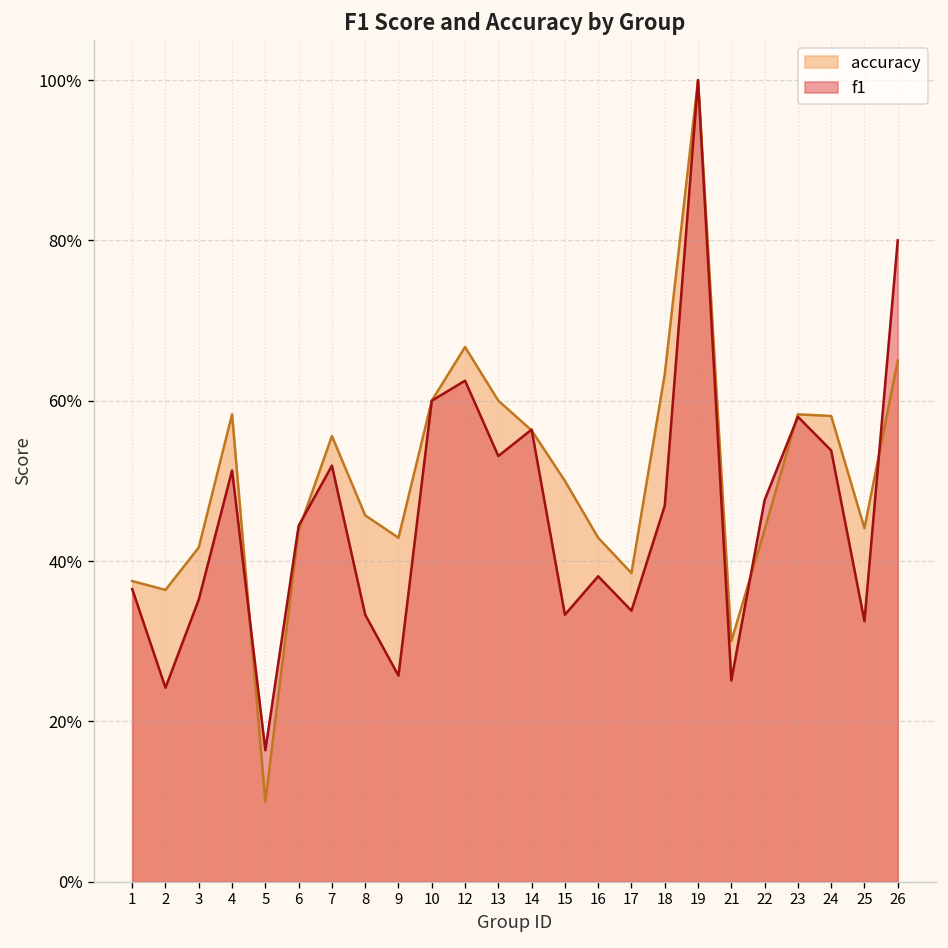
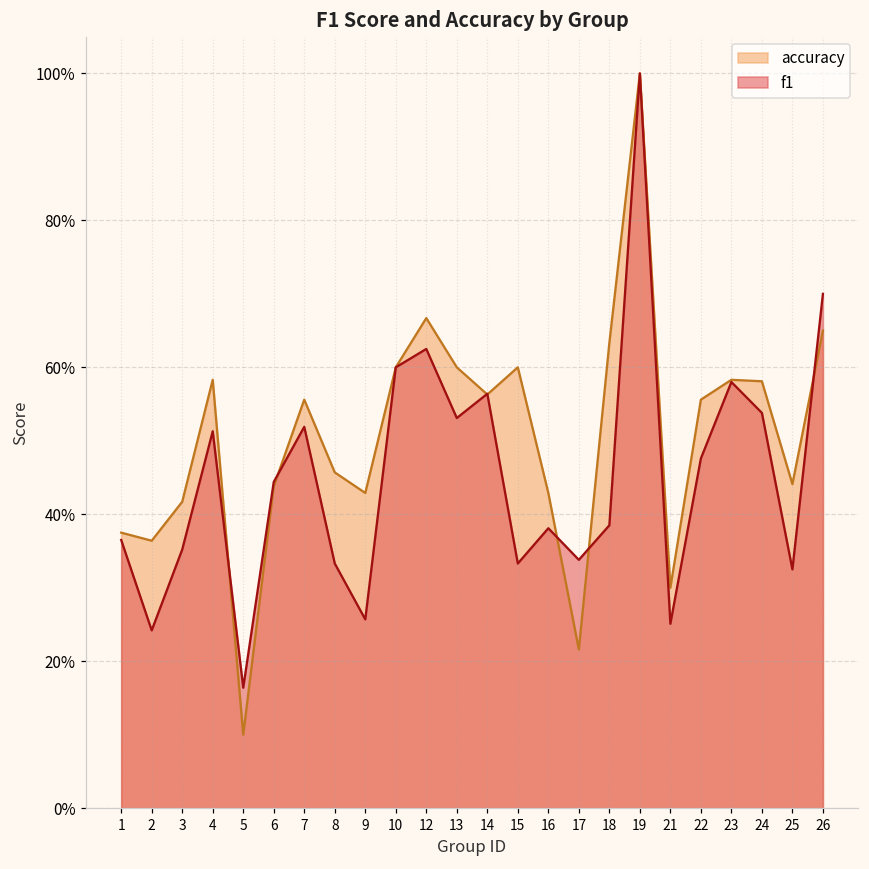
  {
    "accuracy": {
      "1": "38%",
      "2": "36%",
      "3": "42%",
      "4": "58%",
      "5": "10%",
      "6": "44%",
      "7": "56%",
      "8": "46%",
      "9": "43%",
      "12": "67%",
      "13": "60%",
-     "15": "50%",
+     "15": "60%",
      "16": "43%",
-     "17": "39%",
+     "17": "22%",
      "18": "63%",
      "21": "30%",
-     "22": "44%",
+     "22": "56%",
      "24": "58%",
      "25": "44%",
      "26": "65%"
    },
    "f1": {
      "1": "37%",
      "2": "24%",
      "3": "35%",
      "4": "51%",
      "5": "16%",
      "6": "44%",
      "7": "52%",
      "8": "33%",
      "9": "26%",
      "12": "63%",
      "13": "53%",
      "15": "33%",
      "16": "38%",
      "17": "34%",
-     "18": "47%",
+     "18": "39%",
      "21": "25%",
      "22": "48%",
      "24": "54%",
      "25": "33%",
-     "26": "80%"
+     "26": "70%"
    }
  }
